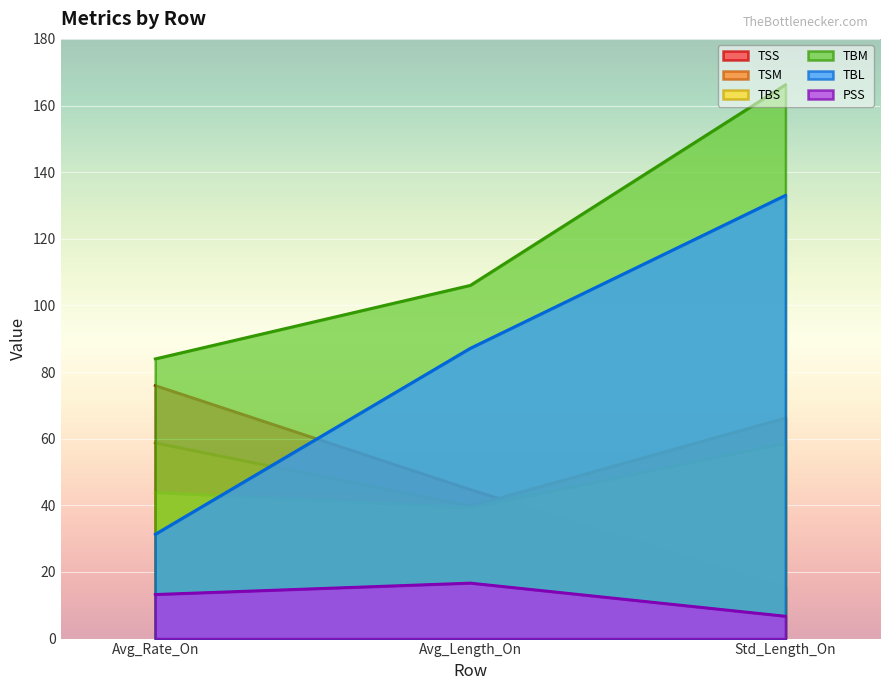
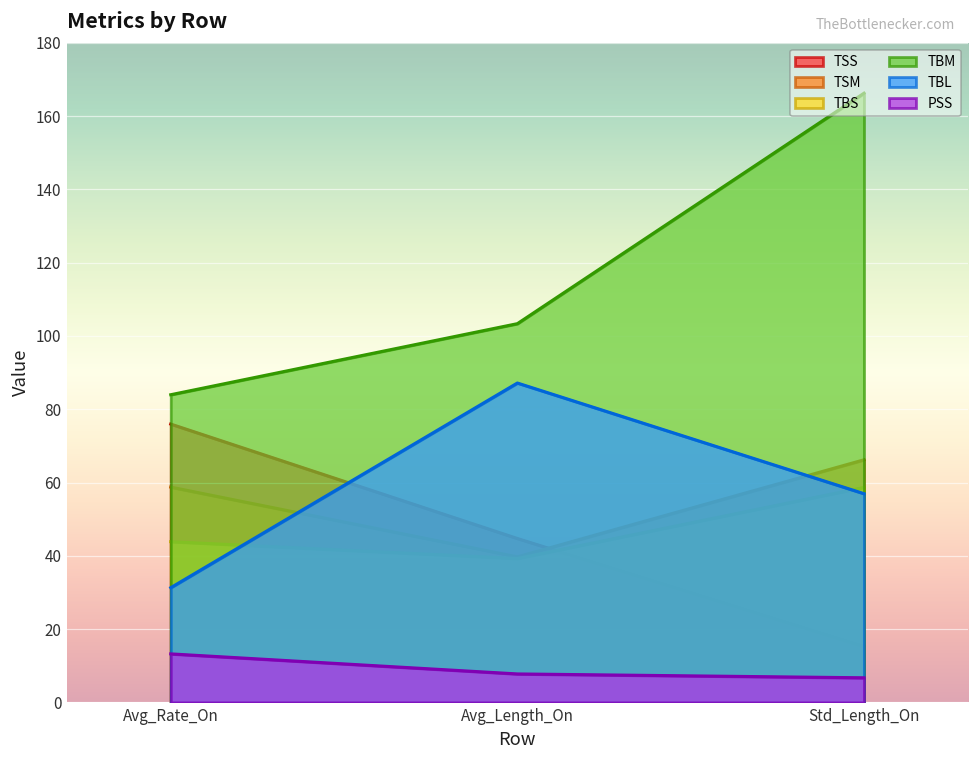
  {
    "TSS": {
      "Avg_Rate_On": 76,
      "Avg_Length_On": 45,
      "Std_Length_On": 15
    },
    "TSM": {
      "Avg_Rate_On": 59,
      "Std_Length_On": 66
    },
    "TBS": {
      "Avg_Rate_On": 44,
      "Std_Length_On": 59
    },
    "TBM": {
      "Avg_Rate_On": 84,
-     "Avg_Length_On": 106
+     "Avg_Length_On": 103
    },
    "TBL": {
      "Avg_Rate_On": 31,
      "Avg_Length_On": 87,
-     "Std_Length_On": 133
+     "Std_Length_On": 57
    },
    "PSS": {
      "Avg_Rate_On": 13,
-     "Avg_Length_On": 17,
+     "Avg_Length_On": 8,
      "Std_Length_On": 7
    }
  }
